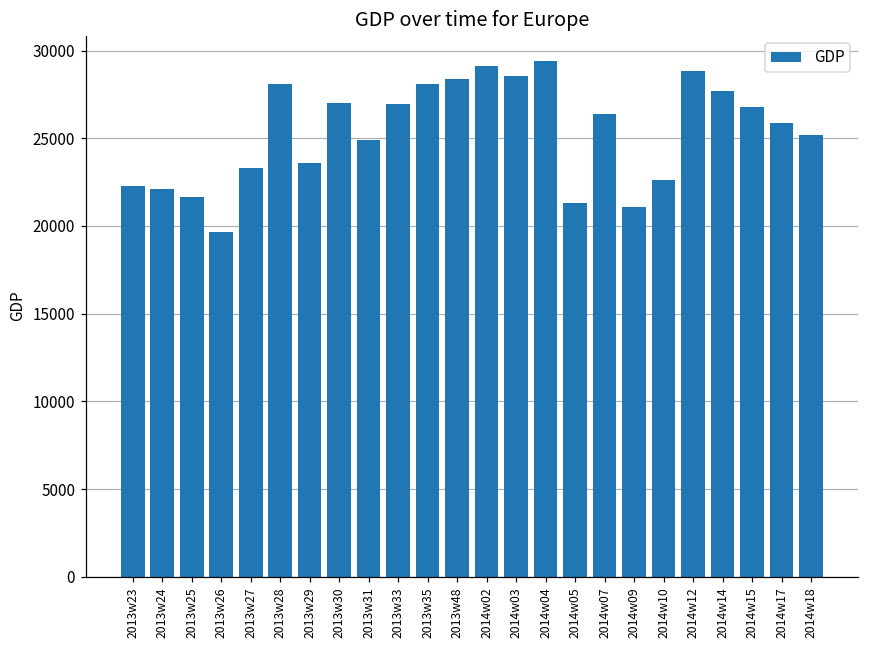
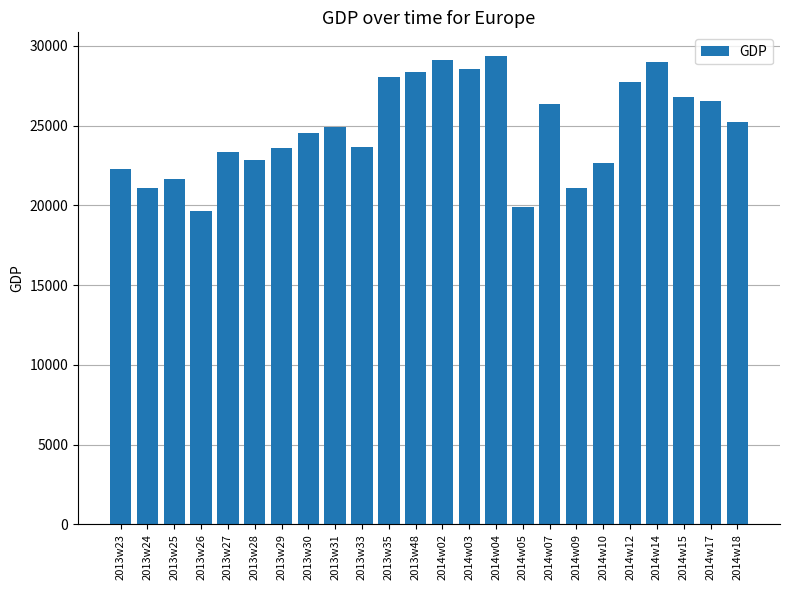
  {
    "2013w23": 22300,
-   "2013w24": 22100,
+   "2013w24": 21100,
    "2013w25": 21600,
    "2013w26": 19600,
    "2013w27": 23300,
-   "2013w28": 28100,
+   "2013w28": 22800,
    "2013w29": 23600,
-   "2013w30": 27000,
+   "2013w30": 24600,
    "2013w31": 24900,
-   "2013w33": 27000,
+   "2013w33": 23700,
    "2013w35": 28100,
    "2013w48": 28400,
    "2014w02": 29100,
    "2014w03": 28600,
    "2014w04": 29400,
-   "2014w05": 21300,
+   "2014w05": 19900,
    "2014w07": 26400,
    "2014w09": 21100,
    "2014w10": 22600,
-   "2014w12": 28800,
-   "2014w14": 27700,
+   "2014w12": 27800,
+   "2014w14": 29000,
    "2014w15": 26800,
-   "2014w17": 25900,
+   "2014w17": 26500,
    "2014w18": 25200
  }
